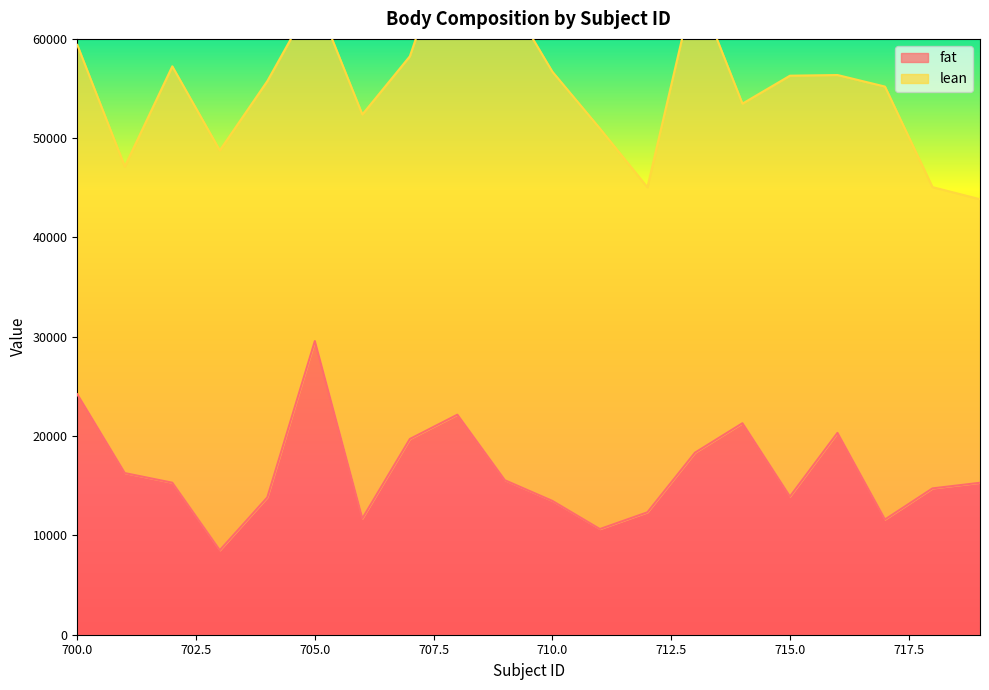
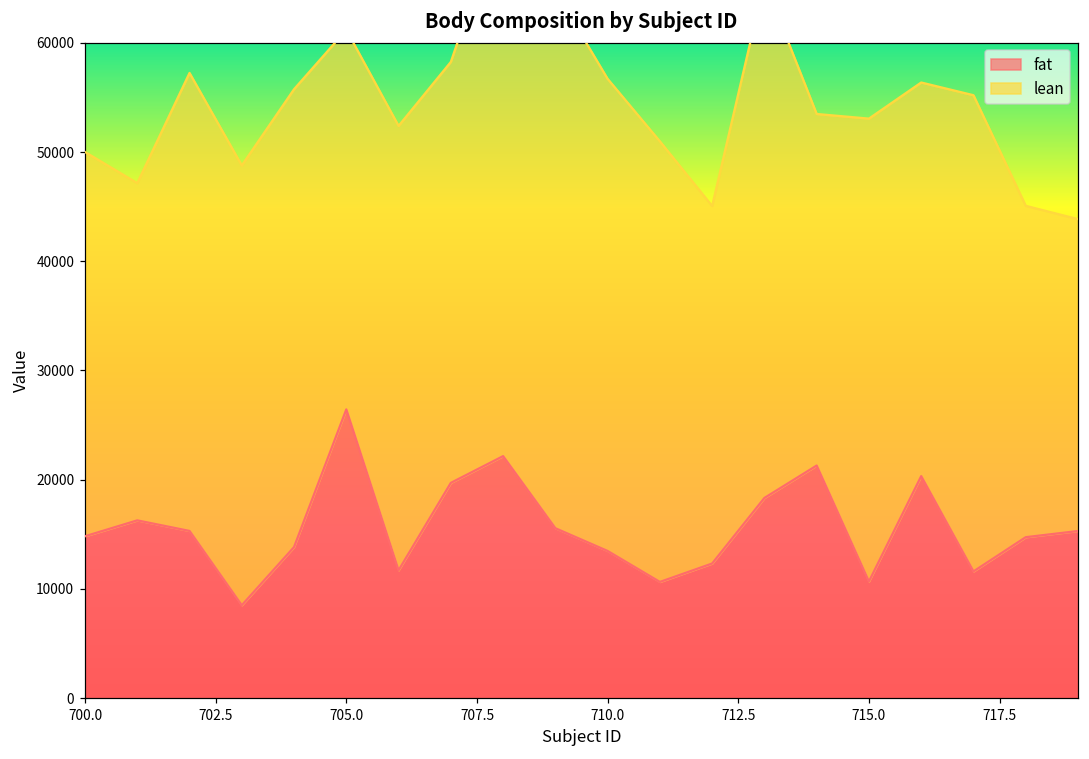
  {
    "fat": {
-     "700.0": 24000,
-     "705.0": 30000,
+     "700.0": 15000,
+     "705.0": 26000,
      "710.0": 13000,
-     "715.0": 14000
+     "715.0": 11000
    },
    "lean": {
      "700.0": 35000,
      "710.0": 43000,
      "715.0": 42000
    }
  }
